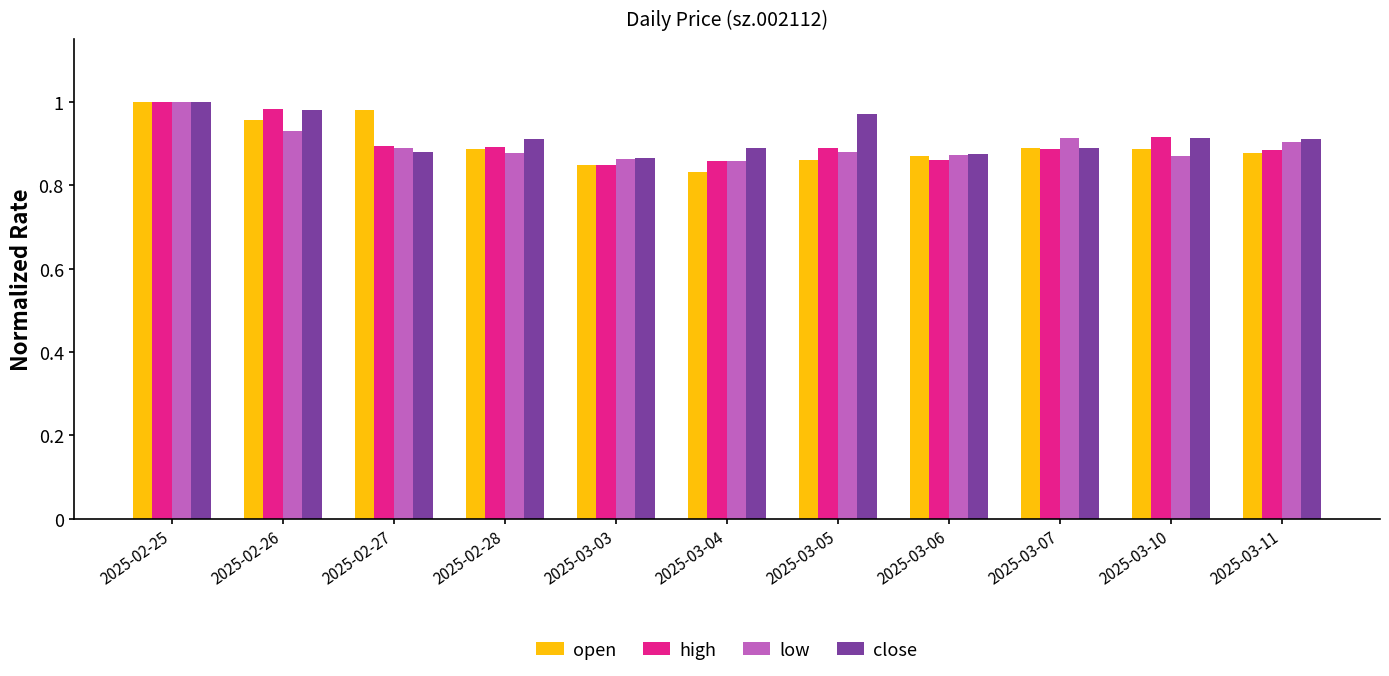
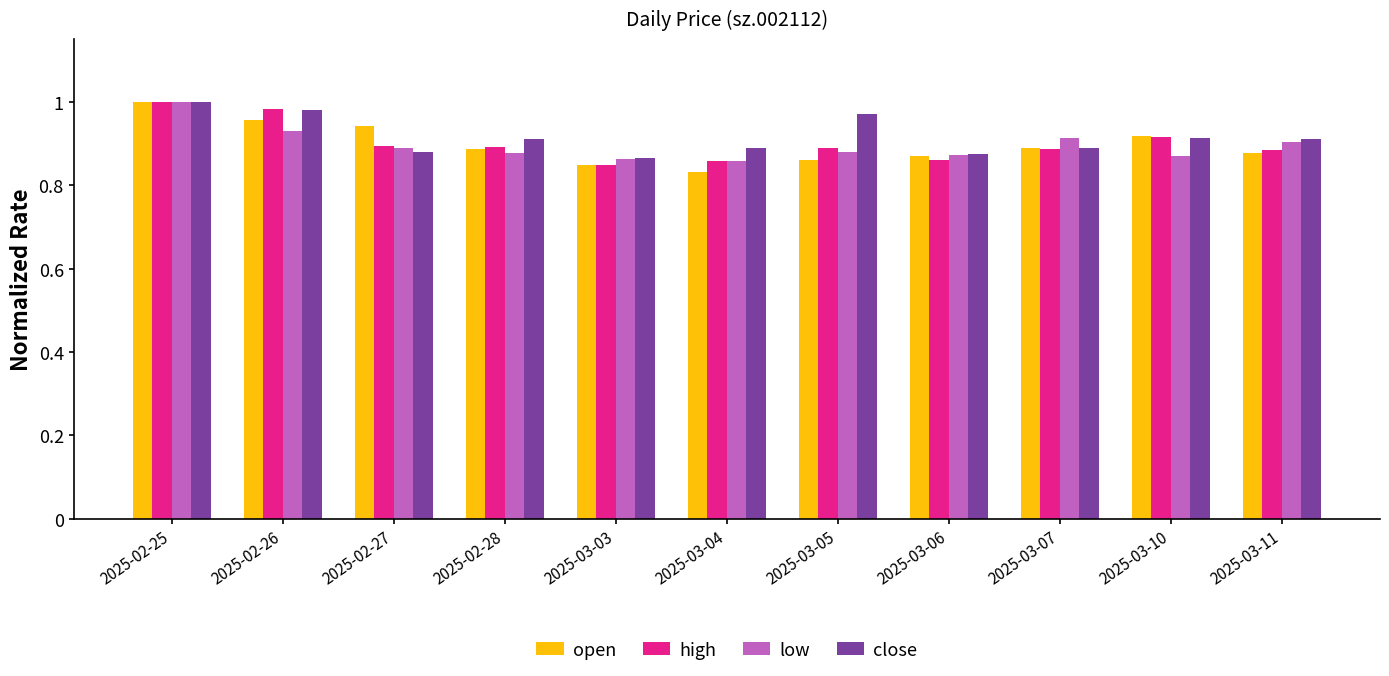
  {
    "open": {
      "2025-02-25": 1.00,
      "2025-02-26": 0.96,
-     "2025-02-27": 0.98,
+     "2025-02-27": 0.94,
      "2025-02-28": 0.89,
      "2025-03-03": 0.85,
      "2025-03-04": 0.83,
      "2025-03-05": 0.86,
      "2025-03-06": 0.87,
      "2025-03-07": 0.89,
-     "2025-03-10": 0.89,
+     "2025-03-10": 0.92,
      "2025-03-11": 0.88
    },
    "high": {
      "2025-02-25": 1.00,
      "2025-02-26": 0.98,
      "2025-02-27": 0.89,
      "2025-02-28": 0.89,
      "2025-03-03": 0.85,
      "2025-03-04": 0.86,
      "2025-03-05": 0.89,
      "2025-03-06": 0.86,
      "2025-03-07": 0.89,
      "2025-03-10": 0.91,
      "2025-03-11": 0.88
    },
    "low": {
      "2025-02-25": 1.00,
      "2025-02-26": 0.93,
      "2025-02-27": 0.89,
      "2025-02-28": 0.88,
      "2025-03-03": 0.86,
      "2025-03-04": 0.86,
      "2025-03-05": 0.88,
      "2025-03-06": 0.87,
      "2025-03-07": 0.91,
      "2025-03-10": 0.87,
      "2025-03-11": 0.90
    },
    "close": {
      "2025-02-25": 1.00,
      "2025-02-26": 0.98,
      "2025-02-27": 0.88,
      "2025-02-28": 0.91,
      "2025-03-03": 0.87,
      "2025-03-04": 0.89,
      "2025-03-05": 0.97,
      "2025-03-06": 0.88,
      "2025-03-07": 0.89,
      "2025-03-10": 0.91,
      "2025-03-11": 0.91
    }
  }
